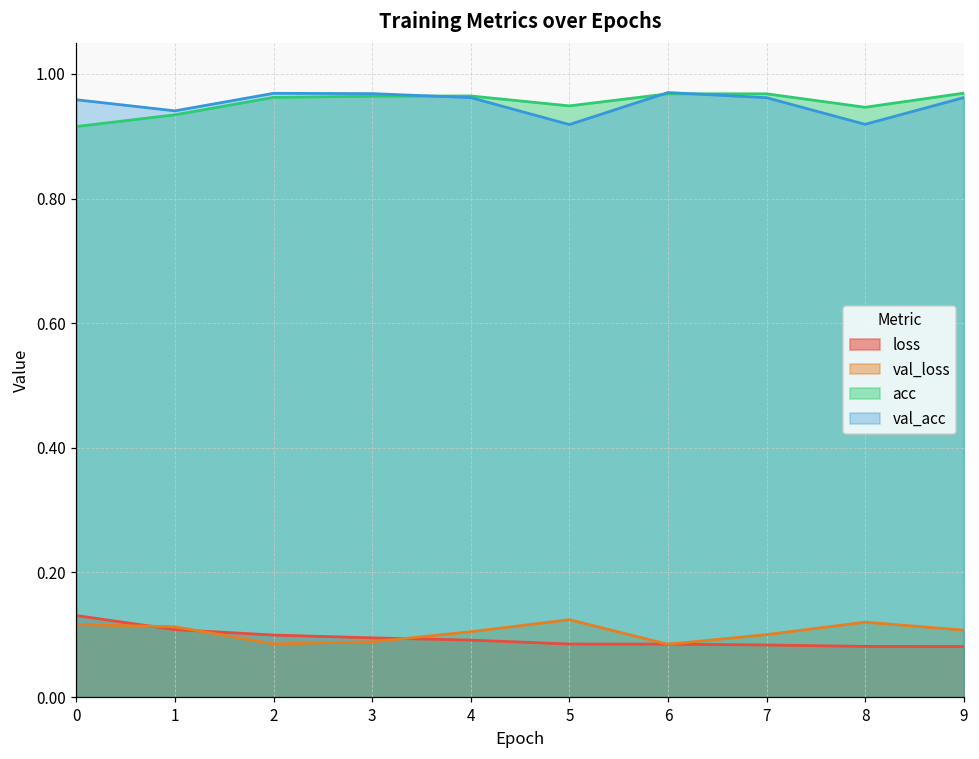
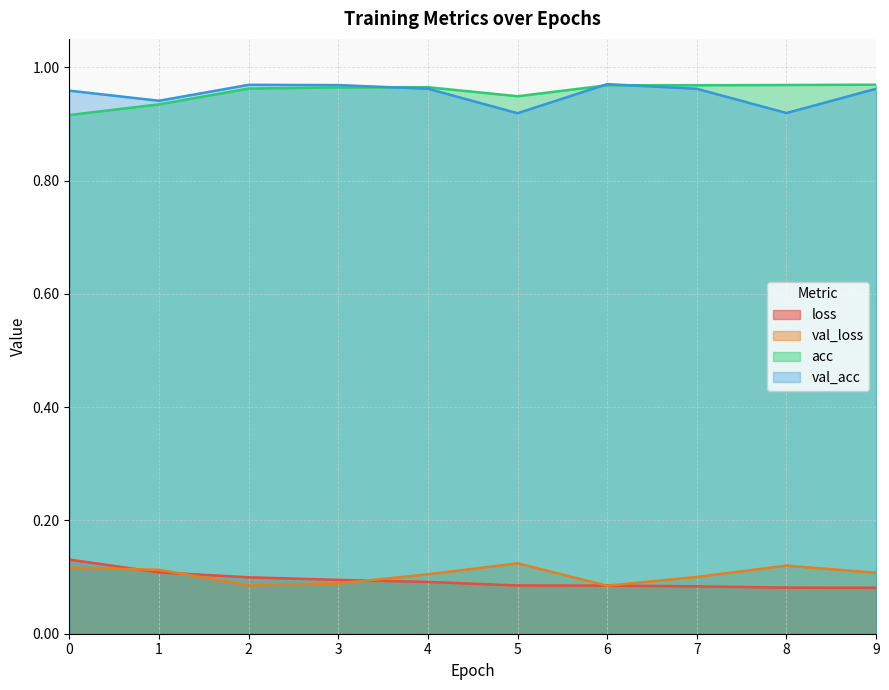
  {
    "acc": {
      "0": 0.92,
      "1": 0.93,
      "2": 0.96,
      "5": 0.95,
      "7": 0.97,
-     "8": 0.95,
+     "8": 0.97,
      "9": 0.97
    },
    "val_acc": {
      "0": 0.96,
      "1": 0.94,
      "2": 0.97,
      "5": 0.92,
      "7": 0.96,
      "8": 0.92,
      "9": 0.96
    }
  }
